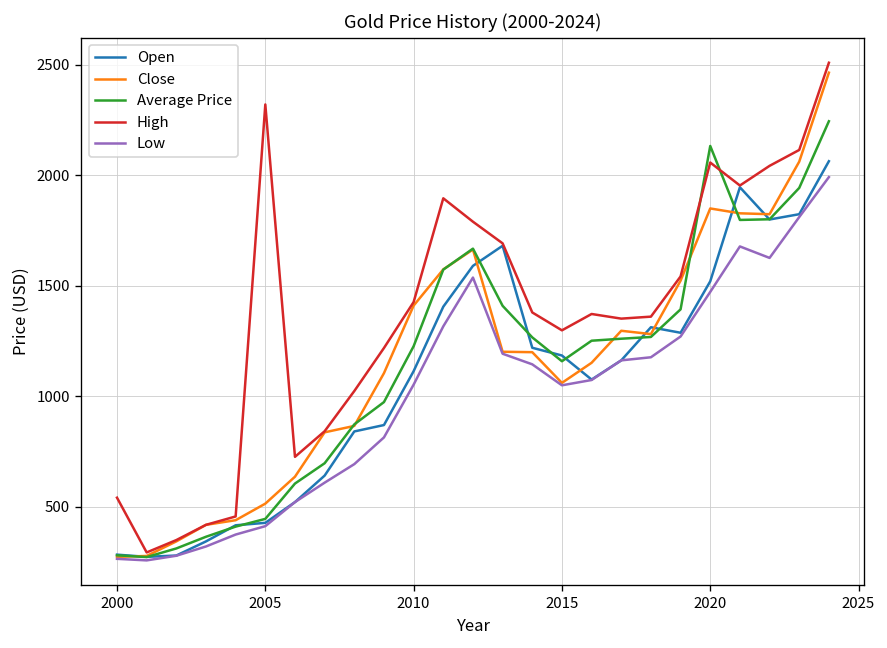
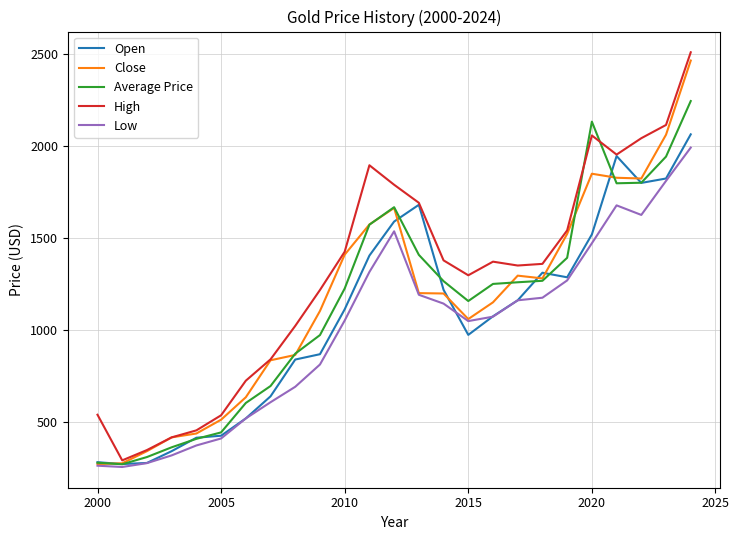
  {
    "Open": {
      "2005": 430,
      "2010": 1110,
-     "2015": 1180,
+     "2015": 970,
      "2020": 1520
    },
    "Close": {
      "2005": 510,
      "2010": 1410,
      "2020": 1850
    },
    "Average Price": {
      "2005": 440,
      "2010": 1230,
      "2015": 1160,
      "2020": 2130
    },
    "High": {
      "2000": 540,
-     "2005": 2320,
+     "2005": 540,
      "2010": 1430,
      "2015": 1300,
      "2020": 2060
    },
    "Low": {
      "2005": 410,
      "2010": 1050,
      "2020": 1470
    }
  }
